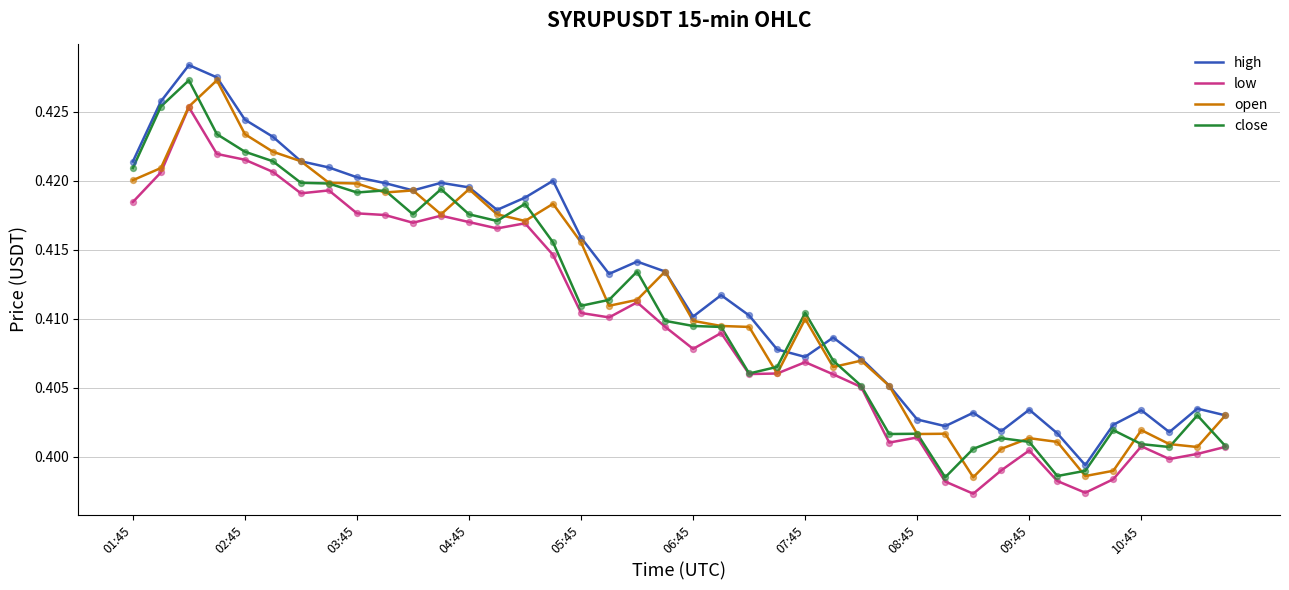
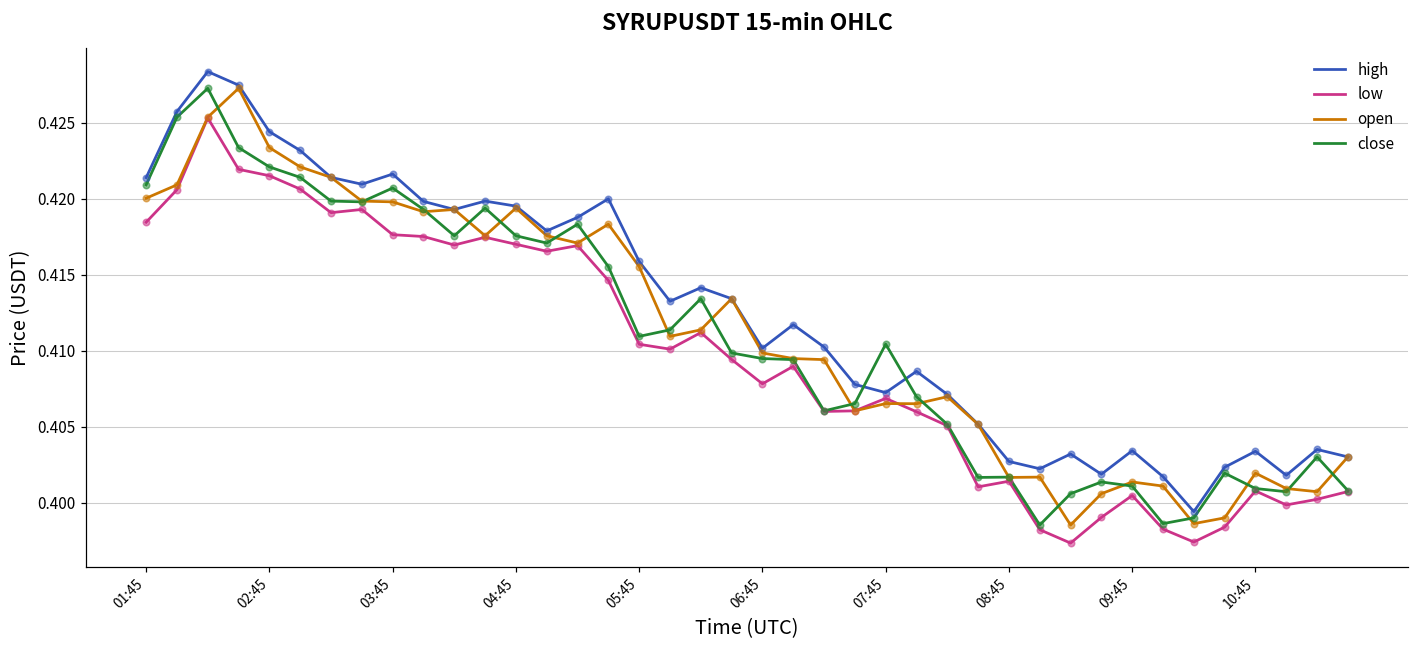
  {
    "high": {
      "01:45": 0.4214,
      "02:45": 0.4244,
-     "03:45": 0.4202,
+     "03:45": 0.4216,
      "05:45": 0.4159,
      "06:45": 0.4102,
      "07:45": 0.4072,
      "08:45": 0.4027,
      "09:45": 0.4034,
      "10:45": 0.4034
    },
    "low": {
      "01:45": 0.4185,
      "02:45": 0.4215,
      "03:45": 0.4176,
      "04:45": 0.4170,
      "05:45": 0.4104,
      "06:45": 0.4078,
      "07:45": 0.4069,
      "08:45": 0.4014,
      "09:45": 0.4005
    },
    "open": {
      "01:45": 0.4200,
      "02:45": 0.4234,
      "03:45": 0.4198,
      "05:45": 0.4155,
      "06:45": 0.4099,
-     "07:45": 0.4100,
+     "07:45": 0.4065,
      "09:45": 0.4014,
      "10:45": 0.4019
    },
    "close": {
      "01:45": 0.4209,
      "02:45": 0.4221,
-     "03:45": 0.4191,
+     "03:45": 0.4207,
      "04:45": 0.4176,
      "05:45": 0.4109,
      "06:45": 0.4095,
      "07:45": 0.4104,
      "09:45": 0.4011
    }
  }
